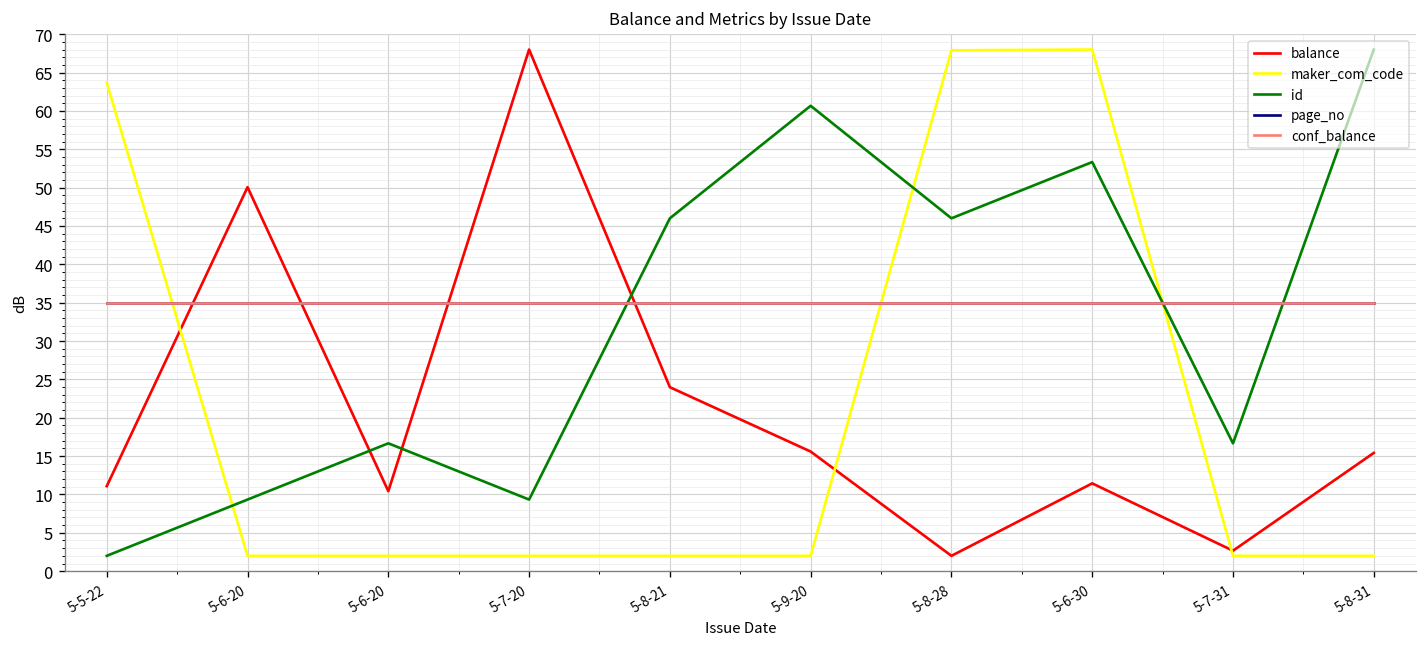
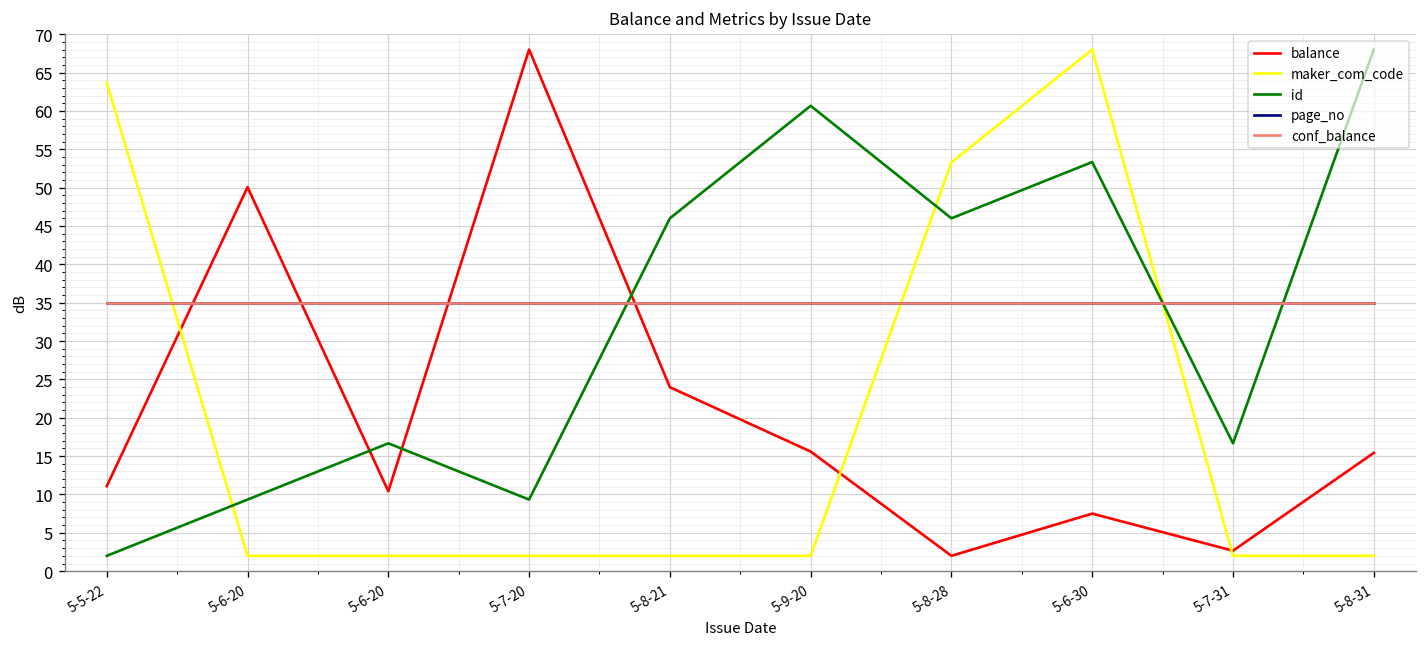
  {
    "balance": {
      "5-5-22": 11,
      "5-7-20": 68,
      "5-8-21": 24,
      "5-9-20": 16,
      "5-8-28": 2,
-     "5-6-30": 11,
+     "5-6-30": 8,
      "5-7-31": 3,
      "5-8-31": 15
    },
    "maker_com_code": {
      "5-5-22": 64,
      "5-7-20": 2,
      "5-8-21": 2,
      "5-9-20": 2,
-     "5-8-28": 68,
+     "5-8-28": 53,
      "5-6-30": 68,
      "5-7-31": 2,
      "5-8-31": 2
    },
    "id": {
      "5-5-22": 2,
      "5-7-20": 9,
      "5-8-21": 46,
      "5-9-20": 61,
      "5-8-28": 46,
      "5-6-30": 53,
      "5-7-31": 17
    },
    "conf_balance": {
      "5-5-22": 35,
      "5-7-20": 35,
      "5-8-21": 35,
      "5-9-20": 35,
      "5-8-28": 35,
      "5-6-30": 35,
      "5-7-31": 35,
      "5-8-31": 35
    }
  }
